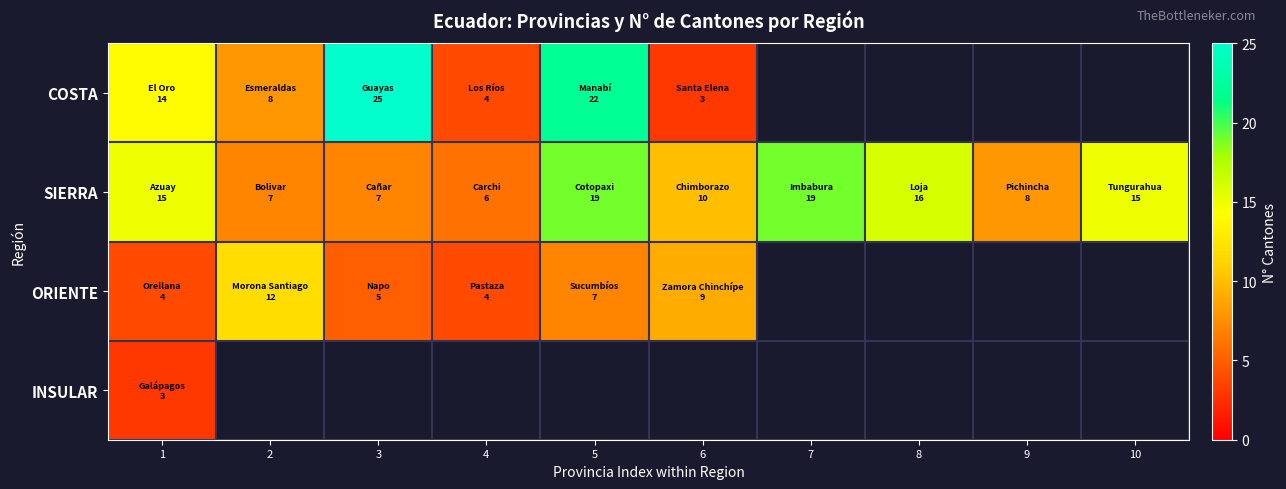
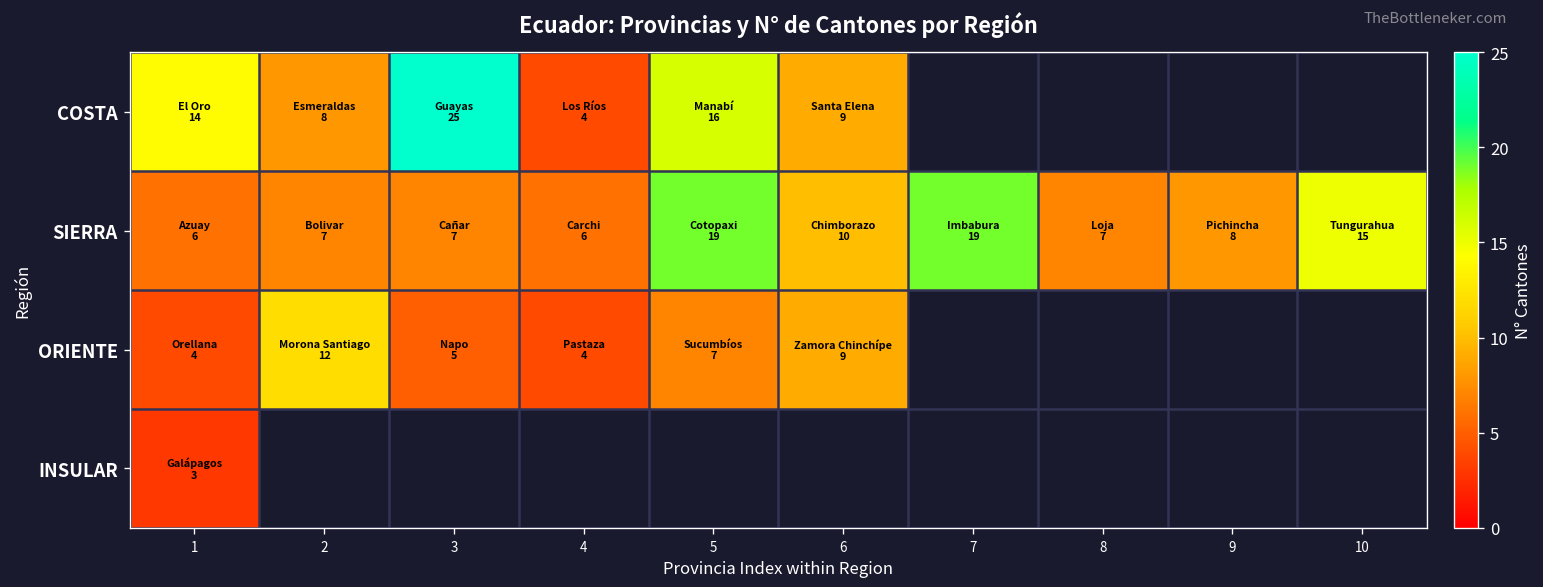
  {
    "COSTA": {
      "1": 14,
      "2": 8,
      "3": 25,
      "4": 4,
-     "5": 22,
-     "6": 3
+     "5": 16,
+     "6": 9
    },
    "SIERRA": {
-     "1": 15,
+     "1": 6,
      "2": 7,
      "3": 7,
      "4": 6,
      "5": 19,
      "6": 10,
      "7": 19,
-     "8": 16,
+     "8": 7,
      "9": 8,
      "10": 15
    },
    "ORIENTE": {
      "1": 4,
      "2": 12,
      "3": 5,
      "4": 4,
      "5": 7,
      "6": 9
    },
    "INSULAR": {
      "1": 3
    }
  }
